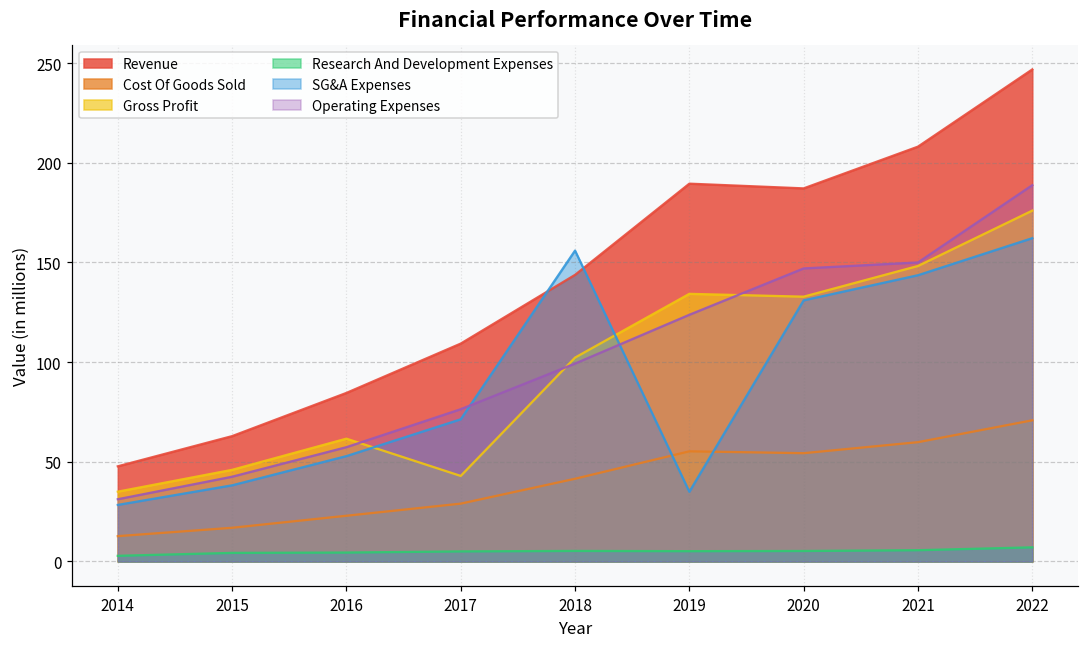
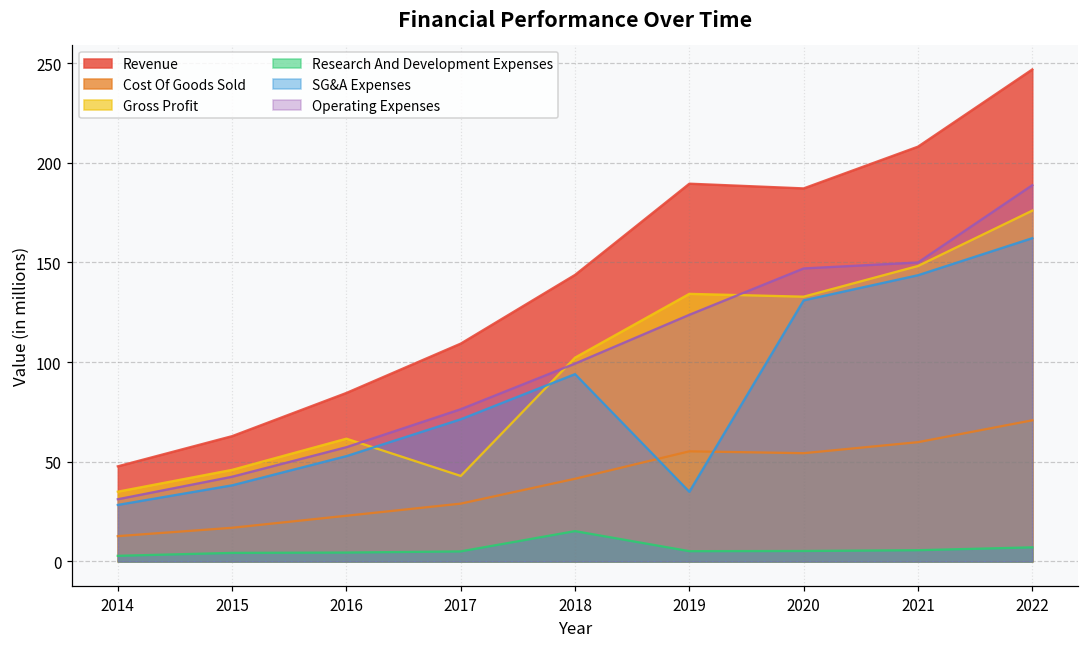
  {
    "Gross Profit": {
      "2014": 35,
      "2015": 46,
      "2016": 62,
      "2017": 43,
      "2018": 102,
      "2019": 134,
      "2020": 133,
      "2021": 148,
      "2022": 176
    },
    "Research And Development Expenses": {
      "2014": 3,
      "2015": 4,
      "2016": 4,
      "2017": 5,
-     "2018": 5,
+     "2018": 15,
      "2019": 5,
      "2020": 5,
      "2021": 6,
      "2022": 7
    },
    "SG&A Expenses": {
      "2014": 28,
      "2015": 38,
      "2016": 53,
      "2017": 71,
-     "2018": 156,
+     "2018": 94,
      "2019": 35,
      "2020": 131,
      "2021": 144,
      "2022": 162
    },
    "Operating Expenses": {
      "2014": 31,
      "2015": 43,
      "2016": 57,
      "2017": 76,
      "2018": 99,
      "2019": 124,
      "2020": 147,
      "2021": 150,
      "2022": 189
    }
  }
